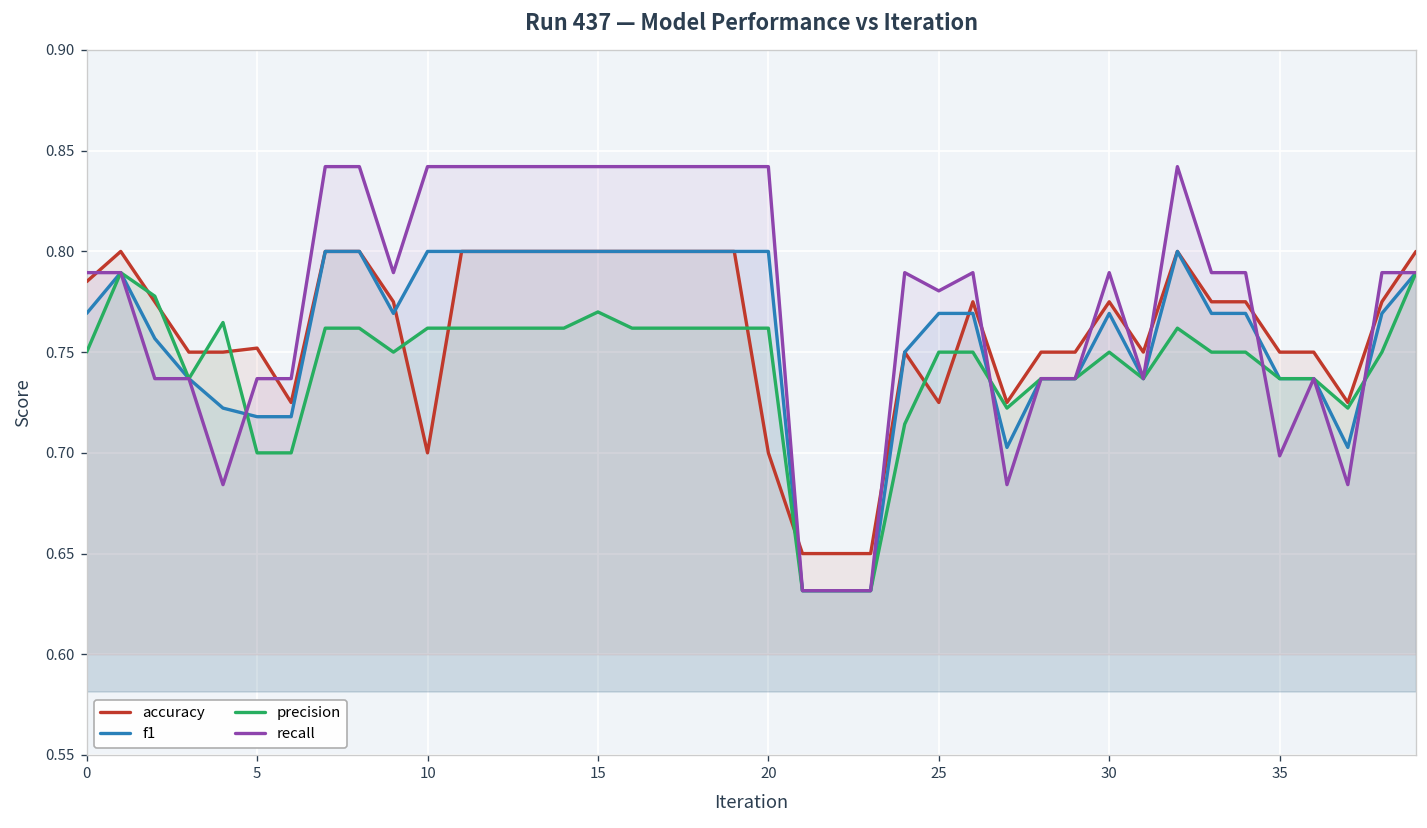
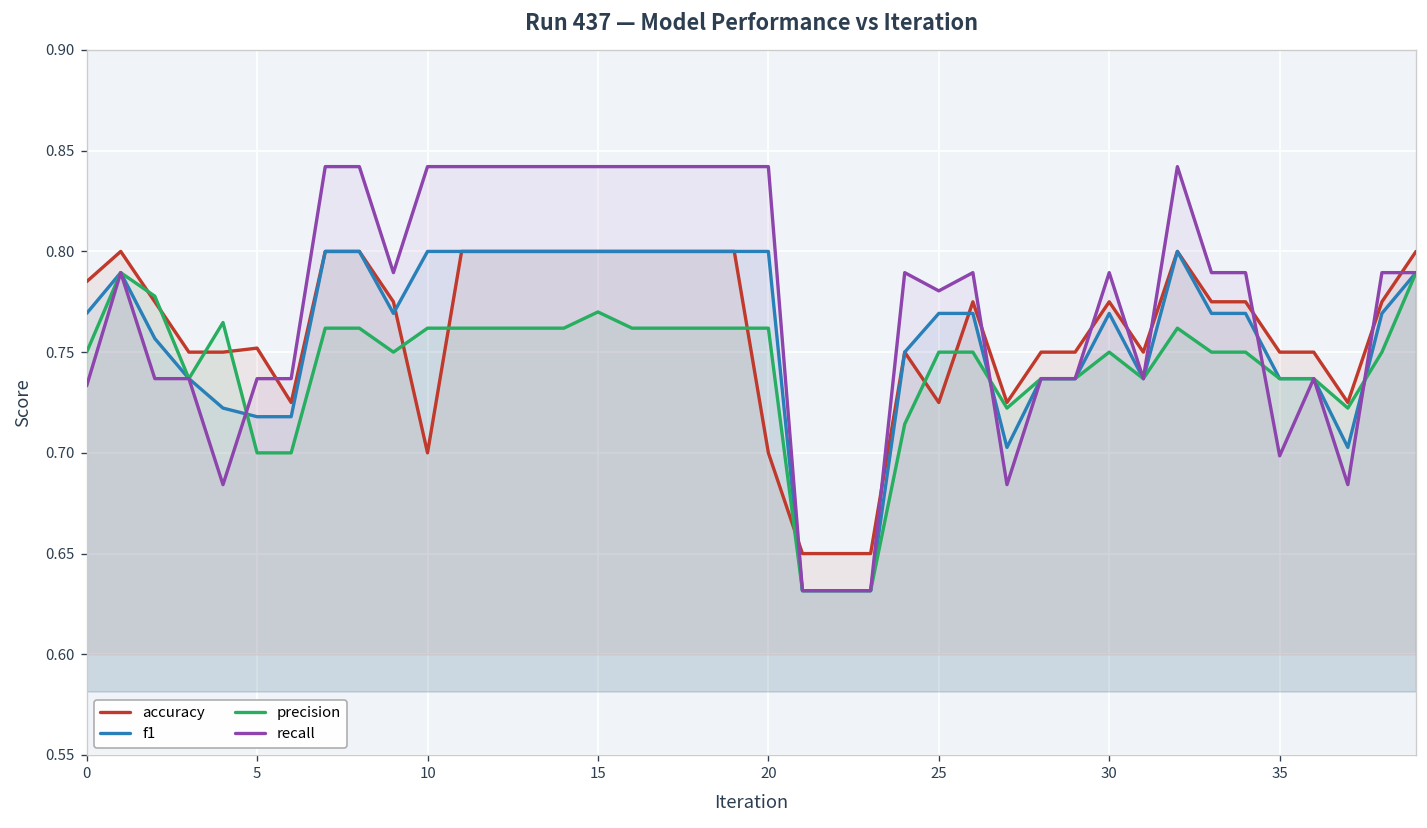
  {
    "accuracy": {
      "0": 0.785,
      "5": 0.752,
      "10": 0.700,
      "20": 0.700,
      "25": 0.725,
      "30": 0.775,
      "35": 0.750
    },
    "f1": {
      "0": 0.769,
      "5": 0.718,
      "10": 0.800,
      "20": 0.800,
      "25": 0.769,
      "30": 0.769
    },
    "precision": {
      "0": 0.750,
      "5": 0.700,
      "10": 0.762,
      "15": 0.770,
      "20": 0.762,
      "25": 0.750,
      "30": 0.750
    },
    "recall": {
-     "0": 0.789,
+     "0": 0.733,
      "5": 0.737,
      "10": 0.842,
      "15": 0.842,
      "20": 0.842,
      "25": 0.780,
      "30": 0.789,
      "35": 0.699
    }
  }
